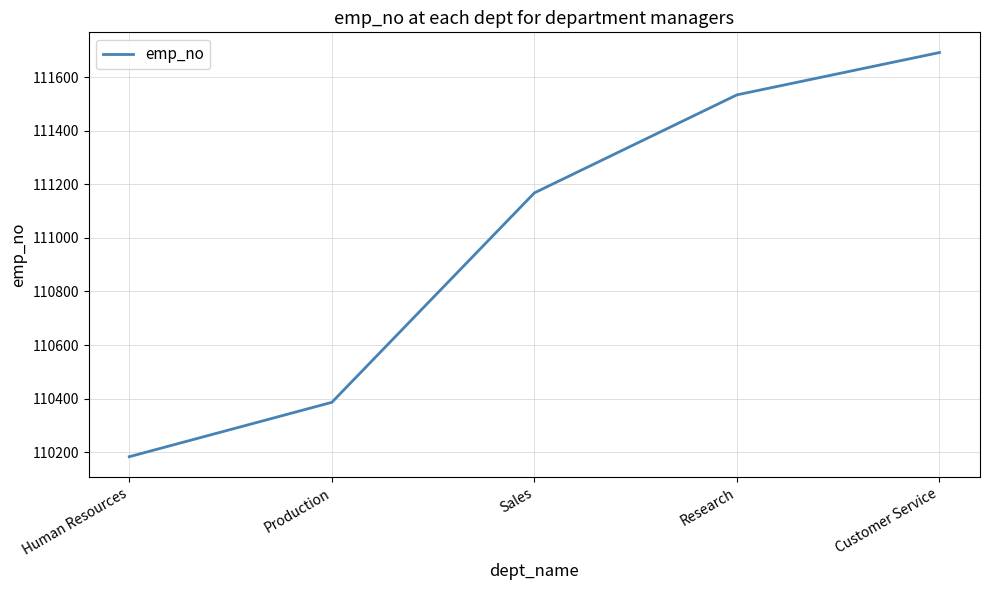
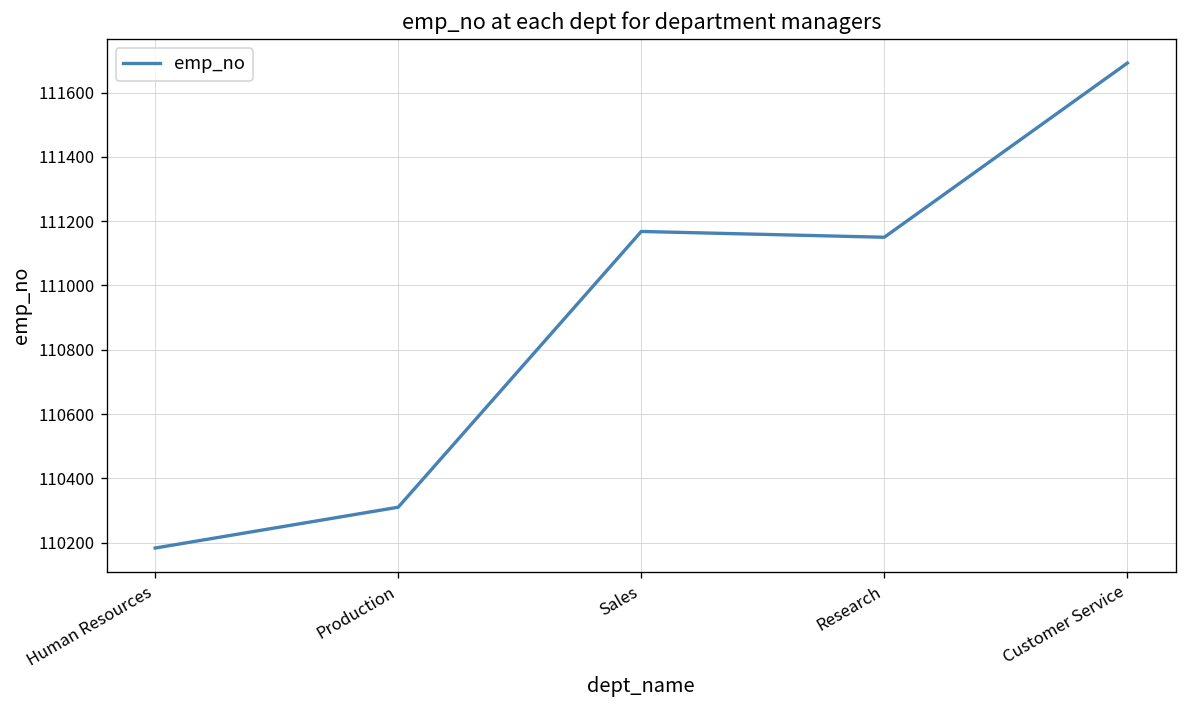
  {
    "Human Resources": 110180,
-   "Production": 110390,
+   "Production": 110310,
    "Sales": 111170,
-   "Research": 111530,
+   "Research": 111150,
    "Customer Service": 111690
  }
